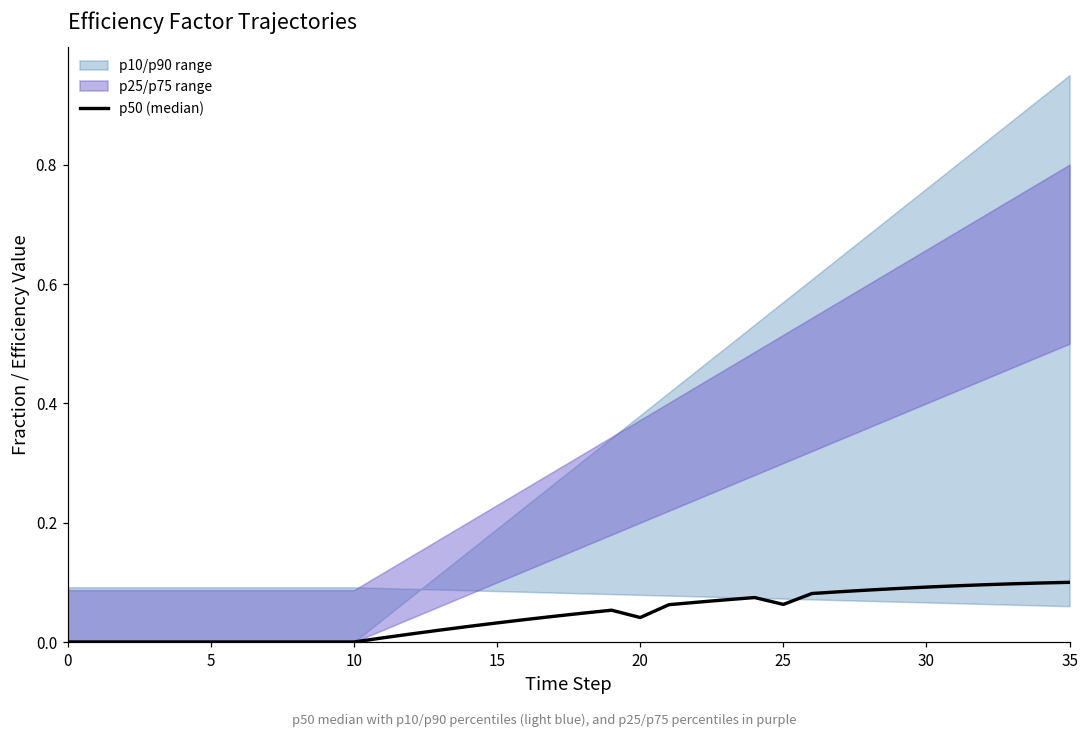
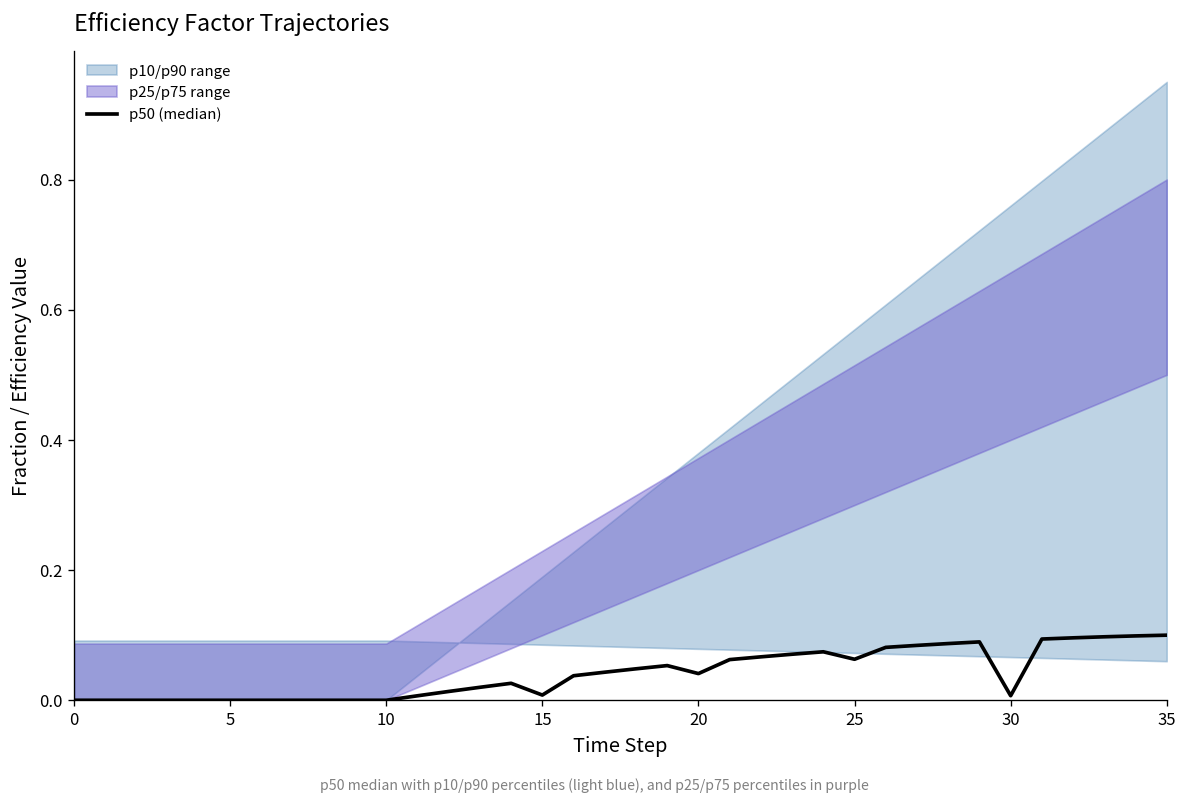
  {
    "p50 (median)": {
      "0": 0.00,
      "5": 0.00,
      "10": 0.00,
-     "15": 0.03,
+     "15": 0.01,
      "20": 0.04,
      "25": 0.06,
-     "30": 0.09,
+     "30": 0.01,
      "35": 0.10
    }
  }
